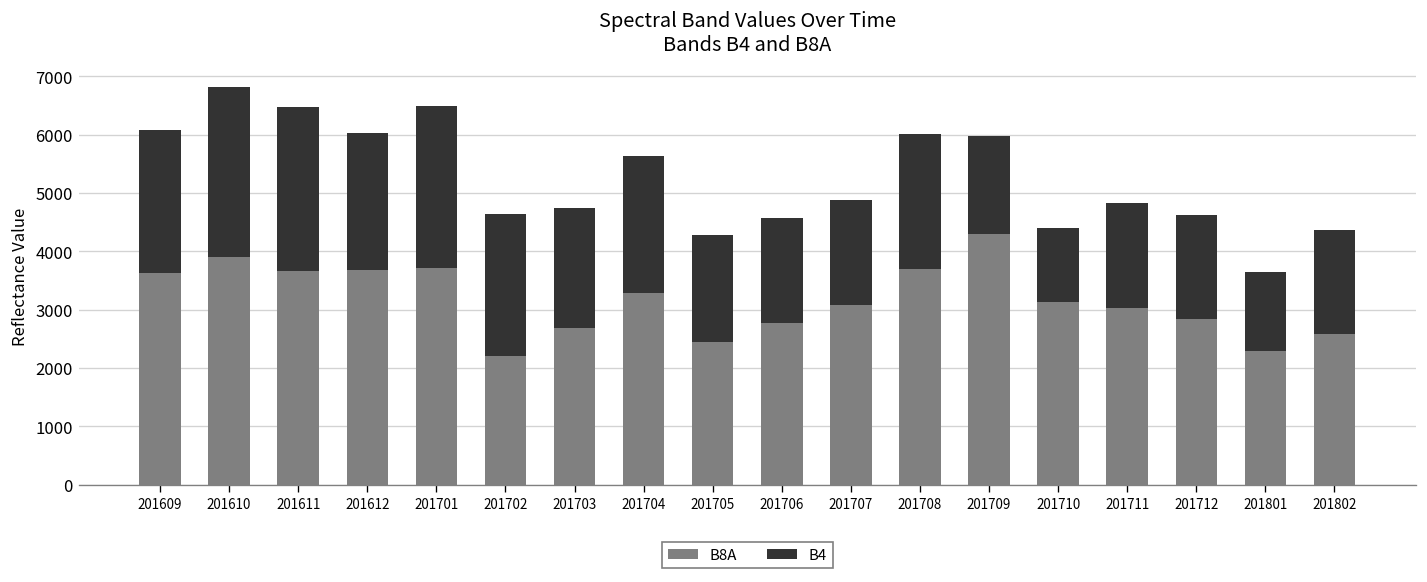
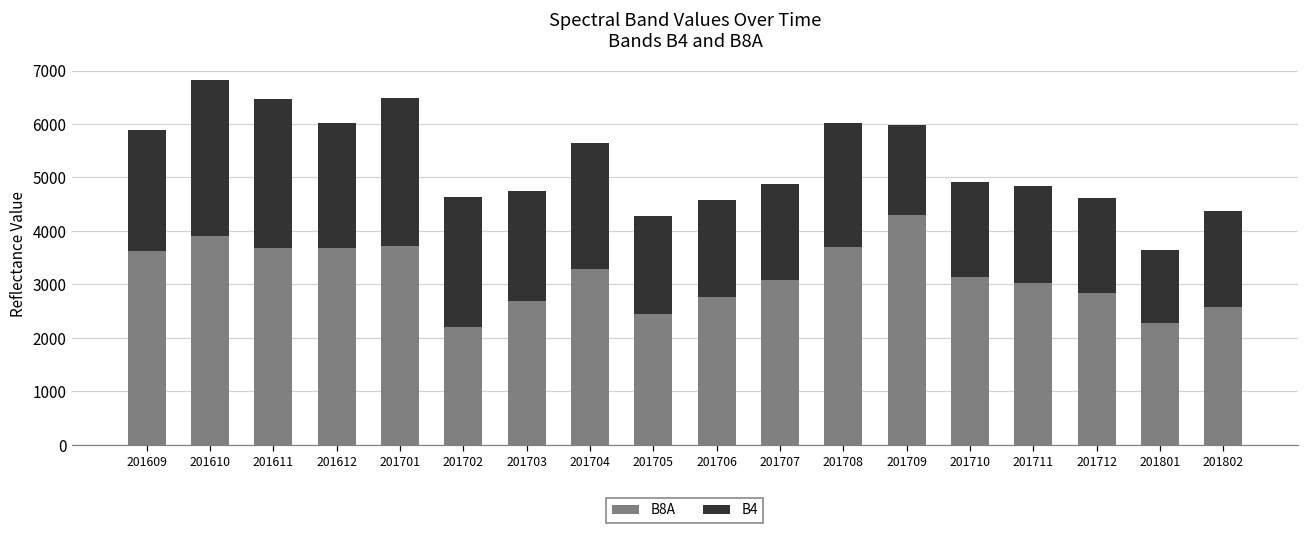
  {
    "B8A": {
      "201609": 3600,
      "201610": 3900,
      "201611": 3700,
      "201612": 3700,
      "201701": 3700,
      "201702": 2200,
      "201703": 2700,
      "201704": 3300,
      "201705": 2500,
      "201706": 2800,
      "201707": 3100,
      "201708": 3700,
      "201709": 4300,
      "201710": 3100,
      "201711": 3000,
      "201712": 2800,
      "201801": 2300,
      "201802": 2600
    },
    "B4": {
-     "201609": 2500,
+     "201609": 2300,
      "201610": 2900,
      "201611": 2800,
      "201612": 2300,
      "201701": 2800,
      "201702": 2400,
      "201703": 2000,
      "201704": 2400,
      "201705": 1800,
      "201706": 1800,
      "201707": 1800,
      "201708": 2300,
      "201709": 1700,
-     "201710": 1300,
+     "201710": 1800,
      "201711": 1800,
      "201712": 1800,
      "201801": 1400,
      "201802": 1800
    }
  }
